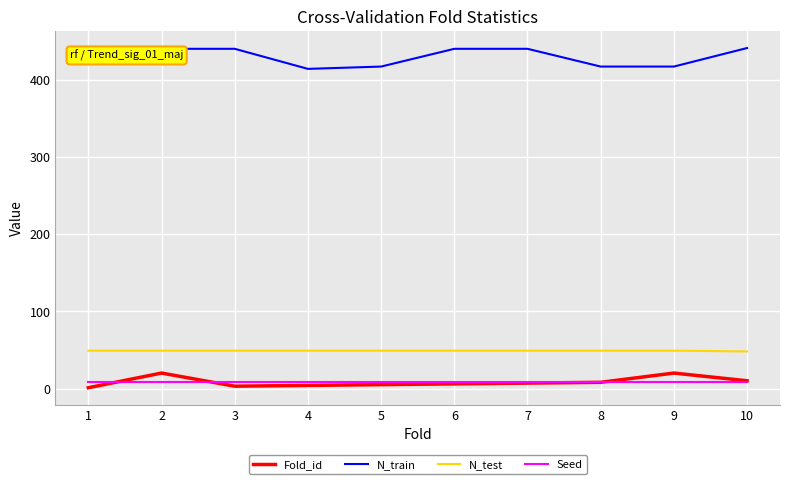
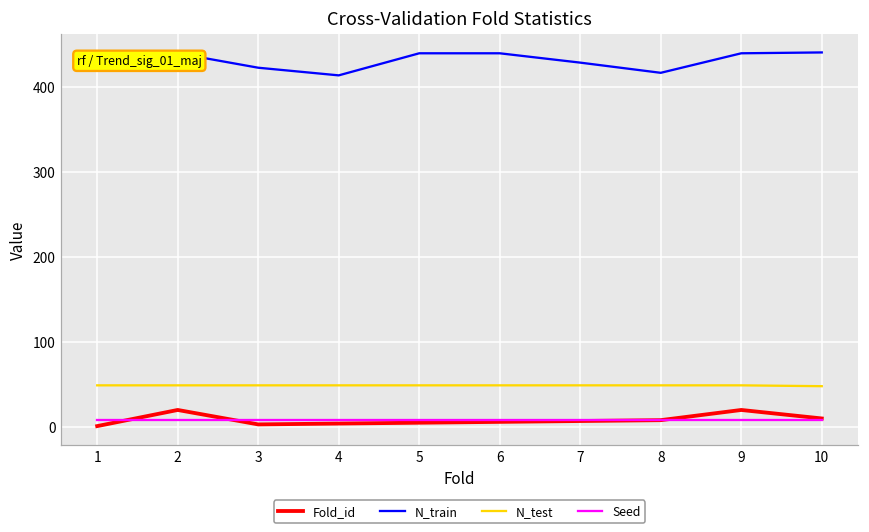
  {
    "Fold_id": {
      "1": 0,
      "2": 20,
      "3": 0,
      "4": 0,
      "9": 20
    },
    "N_train": {
-     "3": 440,
+     "3": 420,
      "4": 410,
-     "5": 420,
+     "5": 440,
      "6": 440,
-     "7": 440,
+     "7": 430,
      "8": 420,
-     "9": 420,
+     "9": 440,
      "10": 440
    },
    "N_test": {
      "1": 50,
      "2": 50,
      "3": 50,
      "4": 50,
      "5": 50,
      "6": 50,
      "7": 50,
      "8": 50,
      "9": 50,
      "10": 50
    },
    "Seed": {
      "1": 10,
      "2": 10,
      "3": 10,
      "4": 10,
      "9": 10
    }
  }
